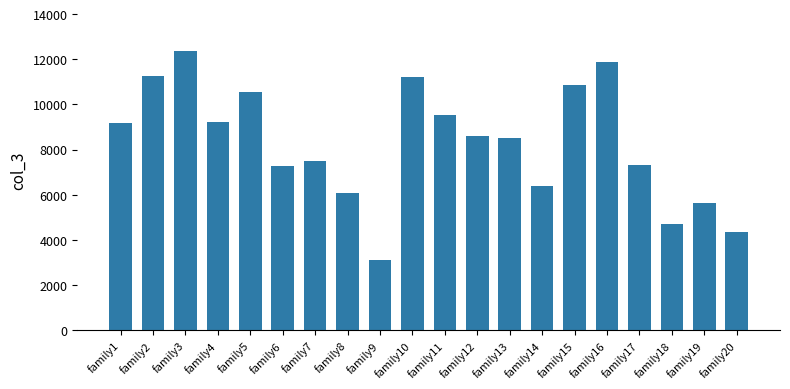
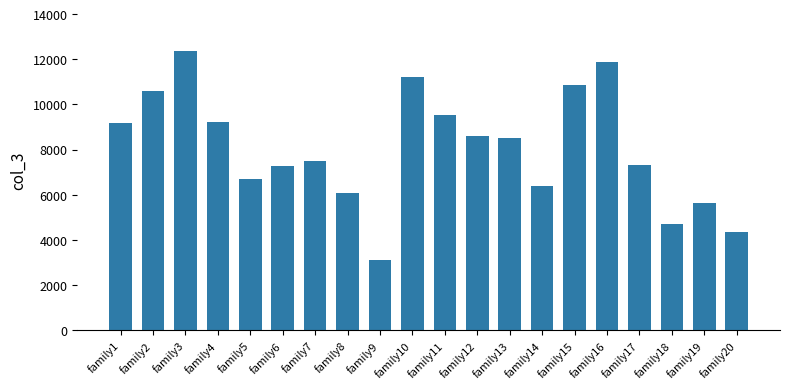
  {
    "family1": 9200,
-   "family2": 11200,
+   "family2": 10600,
    "family3": 12400,
    "family4": 9200,
-   "family5": 10600,
+   "family5": 6700,
    "family6": 7300,
    "family7": 7500,
    "family8": 6100,
    "family9": 3100,
    "family10": 11200,
    "family11": 9500,
    "family12": 8600,
    "family13": 8500,
    "family14": 6400,
    "family15": 10900,
    "family16": 11900,
    "family17": 7300,
    "family18": 4700,
    "family19": 5700,
    "family20": 4300
  }
